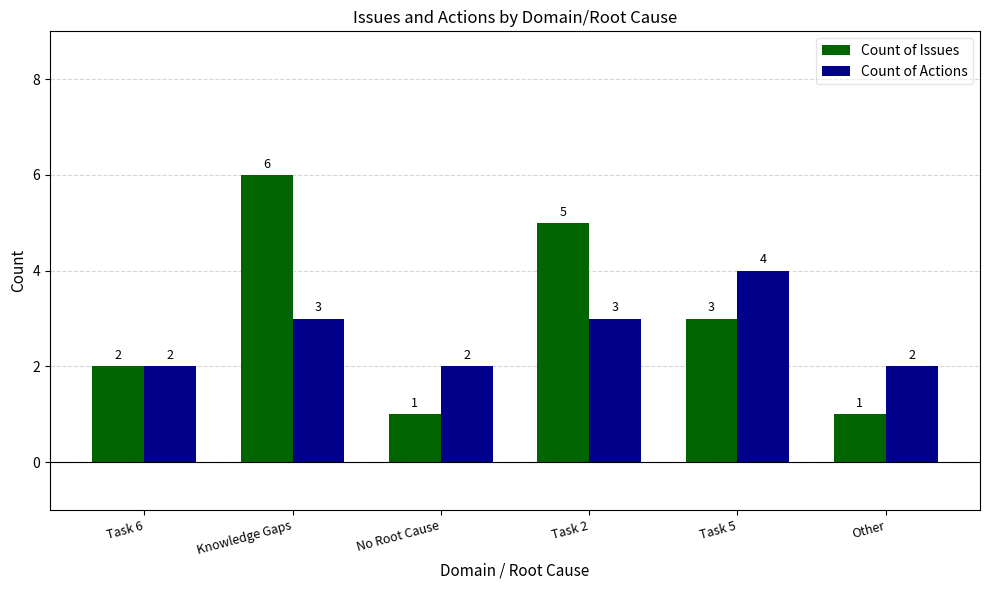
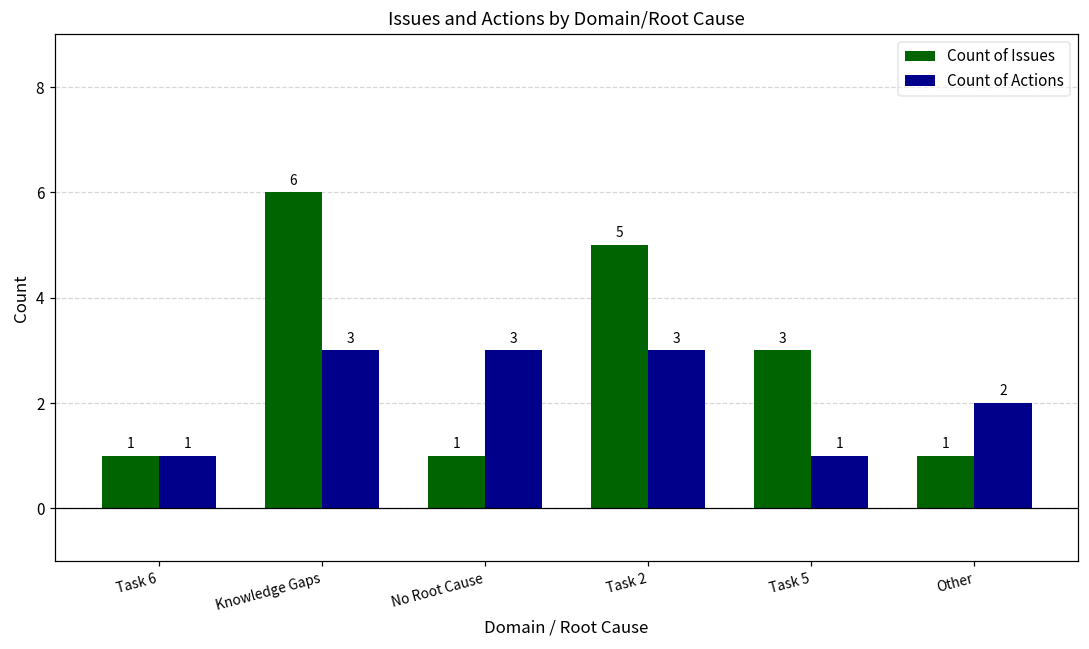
  {
    "Count of Issues": {
-     "Task 6": 2,
+     "Task 6": 1,
      "Knowledge Gaps": 6,
      "No Root Cause": 1,
      "Task 2": 5,
      "Task 5": 3,
      "Other": 1
    },
    "Count of Actions": {
-     "Task 6": 2,
+     "Task 6": 1,
      "Knowledge Gaps": 3,
-     "No Root Cause": 2,
+     "No Root Cause": 3,
      "Task 2": 3,
-     "Task 5": 4,
+     "Task 5": 1,
      "Other": 2
    }
  }
